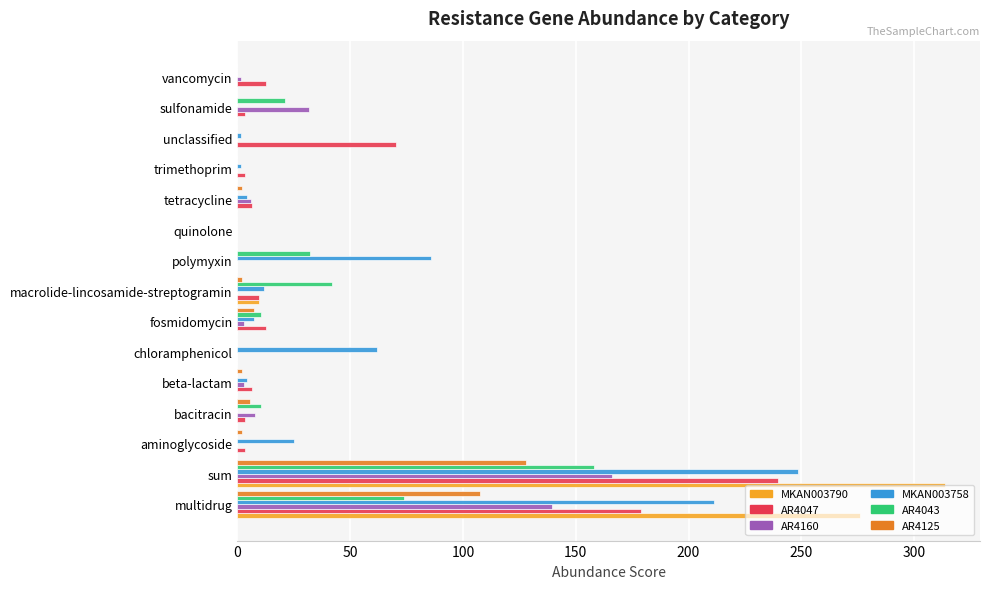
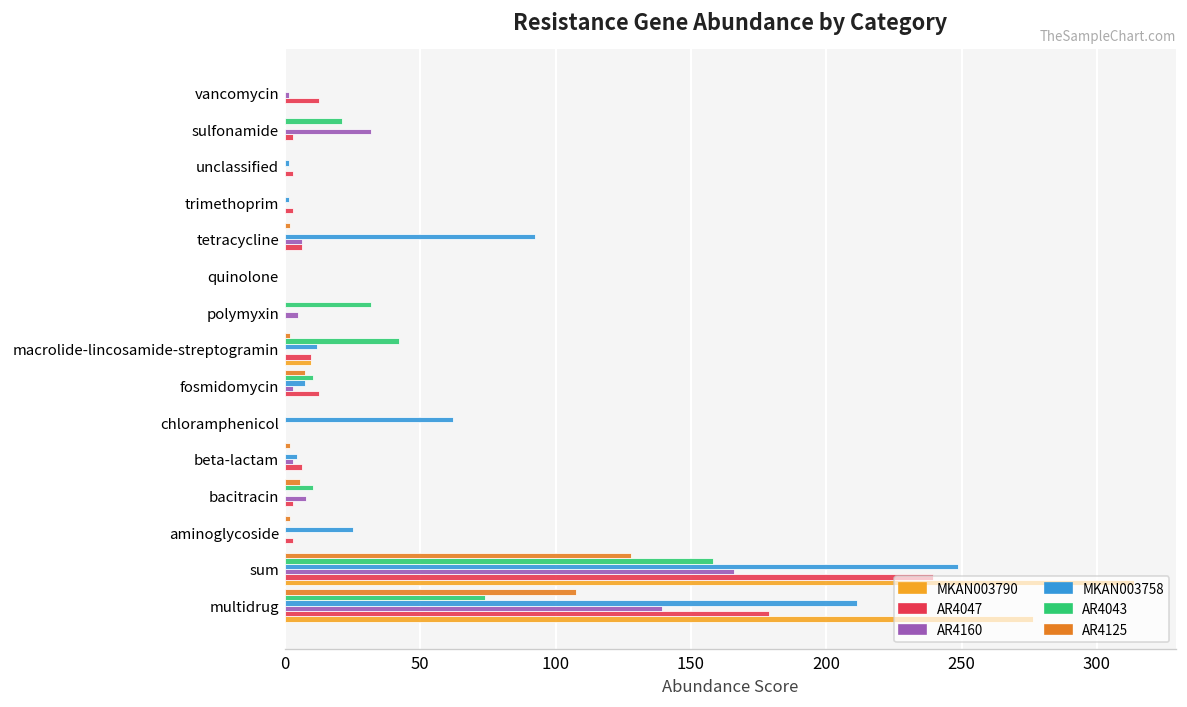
  {
    "AR4047": {
      "vancomycin": 13,
      "sulfonamide": 3,
-     "unclassified": 70,
+     "unclassified": 3,
      "trimethoprim": 3,
      "tetracycline": 6,
      "quinolone": 0,
      "polymyxin": 0,
      "macrolide-lincosamide-streptogramin": 10,
      "fosmidomycin": 13,
      "chloramphenicol": 0,
      "beta-lactam": 6,
      "bacitracin": 3,
      "aminoglycoside": 3,
      "sum": 239,
      "multidrug": 179
    },
    "AR4160": {
      "vancomycin": 2,
      "sulfonamide": 32,
      "unclassified": 0,
      "trimethoprim": 0,
      "tetracycline": 6,
      "quinolone": 0,
-     "polymyxin": 0,
+     "polymyxin": 5,
      "macrolide-lincosamide-streptogramin": 0,
      "fosmidomycin": 3,
      "chloramphenicol": 0,
      "beta-lactam": 3,
      "bacitracin": 8,
      "aminoglycoside": 0,
      "sum": 166,
      "multidrug": 139
    },
    "MKAN003758": {
      "vancomycin": 0,
      "sulfonamide": 0,
      "unclassified": 1,
      "trimethoprim": 1,
-     "tetracycline": 4,
+     "tetracycline": 92,
      "quinolone": 0,
-     "polymyxin": 86,
+     "polymyxin": 0,
      "macrolide-lincosamide-streptogramin": 12,
      "fosmidomycin": 7,
      "chloramphenicol": 62,
      "beta-lactam": 4,
      "bacitracin": 0,
      "aminoglycoside": 25,
      "sum": 249,
      "multidrug": 211
    },
    "AR4043": {
      "vancomycin": 0,
      "sulfonamide": 21,
      "unclassified": 0,
      "trimethoprim": 0,
      "tetracycline": 0,
      "quinolone": 0,
      "polymyxin": 32,
      "macrolide-lincosamide-streptogramin": 42,
      "fosmidomycin": 11,
      "chloramphenicol": 0,
      "beta-lactam": 0,
      "bacitracin": 11,
      "aminoglycoside": 0,
      "sum": 158,
      "multidrug": 74
    }
  }
